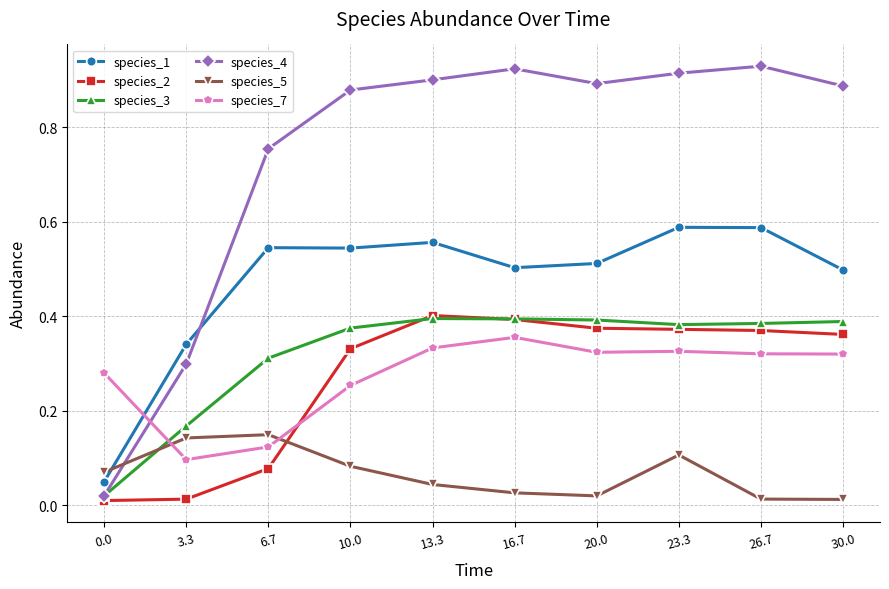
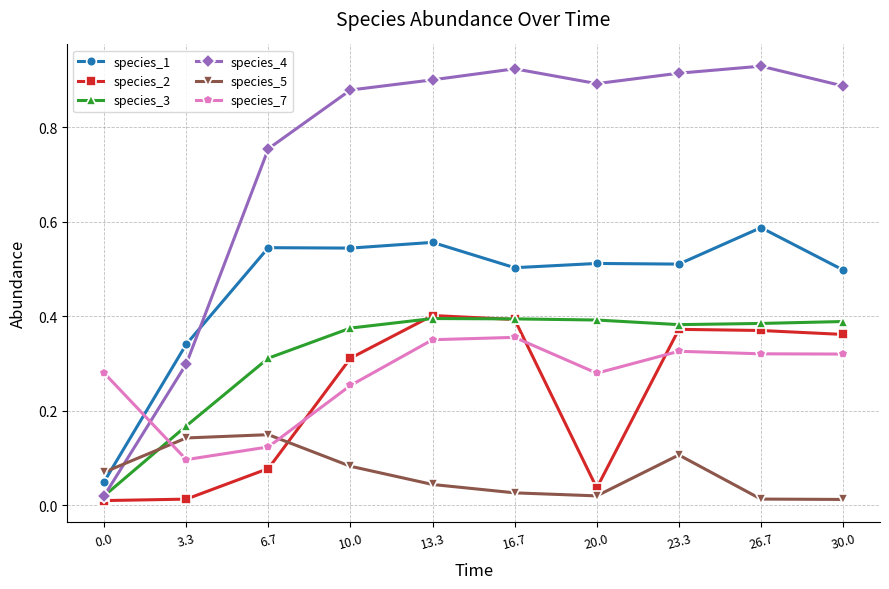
  {
    "species_1": {
      "0.0": 0.05,
      "3.3": 0.34,
      "6.7": 0.55,
      "10.0": 0.54,
      "13.3": 0.56,
      "16.7": 0.50,
      "20.0": 0.51,
-     "23.3": 0.59,
+     "23.3": 0.51,
      "26.7": 0.59,
      "30.0": 0.50
    },
    "species_2": {
      "0.0": 0.01,
      "3.3": 0.01,
      "6.7": 0.08,
-     "10.0": 0.33,
+     "10.0": 0.31,
      "13.3": 0.40,
-     "20.0": 0.37,
+     "20.0": 0.04,
      "23.3": 0.37,
      "26.7": 0.37,
      "30.0": 0.36
    },
    "species_3": {
      "3.3": 0.17,
      "6.7": 0.31,
      "10.0": 0.38,
      "13.3": 0.40,
      "20.0": 0.39,
      "23.3": 0.38,
      "26.7": 0.38,
      "30.0": 0.39
    },
    "species_4": {
      "3.3": 0.30,
      "6.7": 0.75,
      "10.0": 0.88,
      "13.3": 0.90,
      "16.7": 0.92,
      "20.0": 0.89,
      "23.3": 0.91,
      "26.7": 0.93,
      "30.0": 0.89
    },
    "species_5": {
      "0.0": 0.07,
      "3.3": 0.14,
      "6.7": 0.15,
      "10.0": 0.08,
      "13.3": 0.04,
      "16.7": 0.03,
      "20.0": 0.02,
      "23.3": 0.11,
      "26.7": 0.01,
      "30.0": 0.01
    },
    "species_7": {
      "0.0": 0.28,
      "3.3": 0.10,
      "6.7": 0.12,
      "10.0": 0.25,
-     "13.3": 0.33,
+     "13.3": 0.35,
      "16.7": 0.36,
-     "20.0": 0.32,
+     "20.0": 0.28,
      "23.3": 0.33,
      "26.7": 0.32,
      "30.0": 0.32
    }
  }
